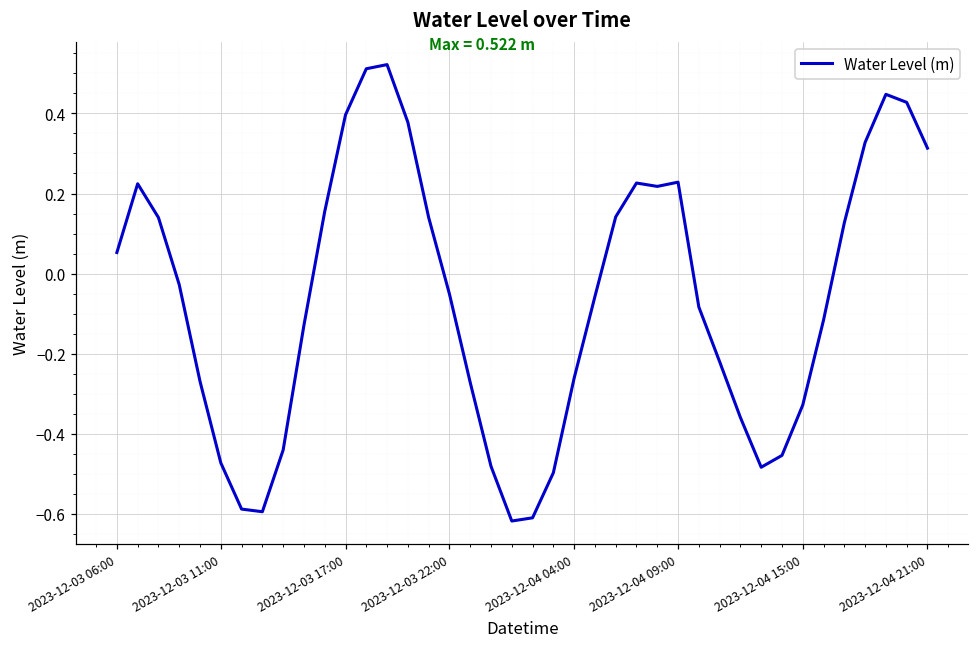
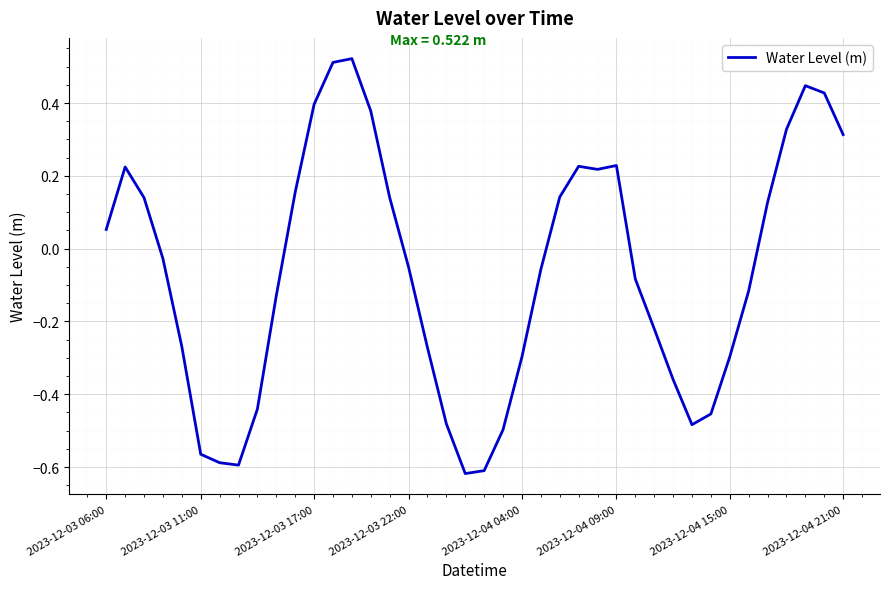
  {
    "2023-12-03 06:00": 0.05,
-   "2023-12-03 11:00": -0.47,
+   "2023-12-03 11:00": -0.56,
    "2023-12-03 17:00": 0.40,
    "2023-12-03 22:00": -0.05,
-   "2023-12-04 04:00": -0.26,
+   "2023-12-04 04:00": -0.30,
    "2023-12-04 09:00": 0.23,
-   "2023-12-04 15:00": -0.33,
+   "2023-12-04 15:00": -0.30,
    "2023-12-04 21:00": 0.31
  }
